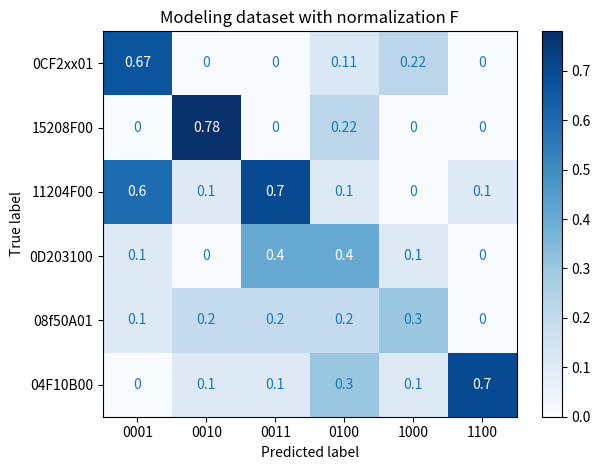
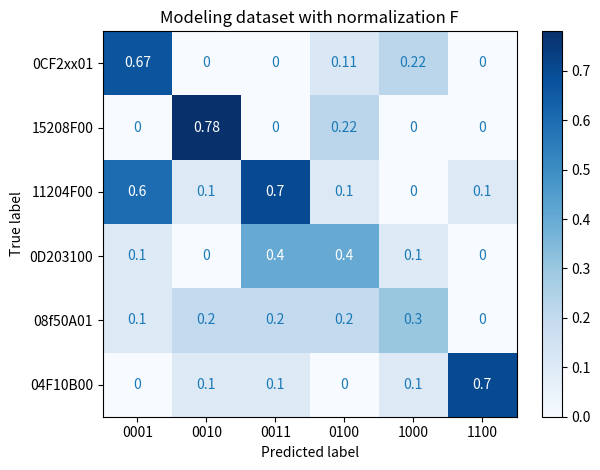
  {
    "0CF2xx01": {
      "0001": 0.67,
      "0010": 0,
      "0011": 0,
      "0100": 0.11,
      "1000": 0.22,
      "1100": 0
    },
    "15208F00": {
      "0001": 0,
      "0010": 0.78,
      "0011": 0,
      "0100": 0.22,
      "1000": 0,
      "1100": 0
    },
    "11204F00": {
      "0001": 0.6,
      "0010": 0.1,
      "0011": 0.7,
      "0100": 0.1,
      "1000": 0,
      "1100": 0.1
    },
    "0D203100": {
      "0001": 0.1,
      "0010": 0,
      "0011": 0.4,
      "0100": 0.4,
      "1000": 0.1,
      "1100": 0
    },
    "08f50A01": {
      "0001": 0.1,
      "0010": 0.2,
      "0011": 0.2,
      "0100": 0.2,
      "1000": 0.3,
      "1100": 0
    },
    "04F10B00": {
      "0001": 0,
      "0010": 0.1,
      "0011": 0.1,
-     "0100": 0.3,
+     "0100": 0,
      "1000": 0.1,
      "1100": 0.7
    }
  }
